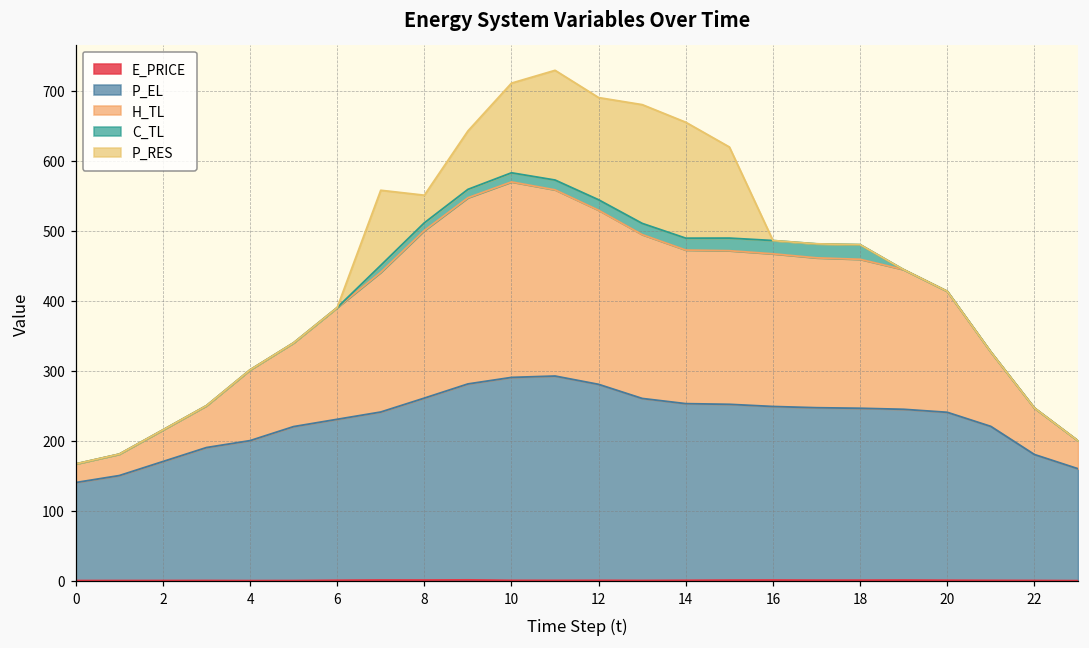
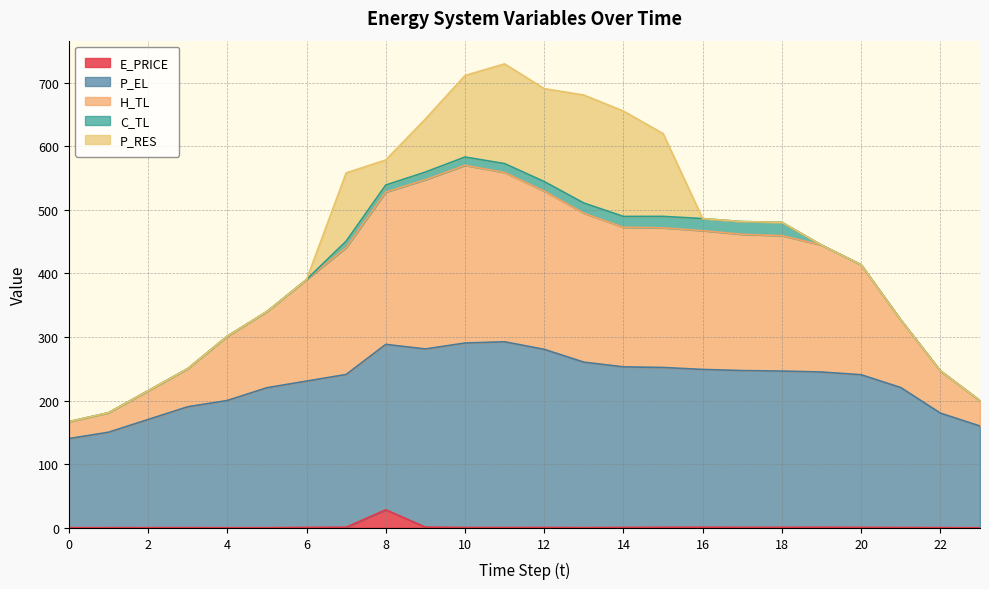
  {
    "E_PRICE": {
      "0": 0,
      "2": 0,
      "4": 0,
      "6": 0,
-     "8": 0,
+     "8": 30,
      "10": 0,
      "12": 0,
      "14": 0,
      "16": 0,
      "18": 0,
      "20": 0,
      "22": 0
    }
  }
